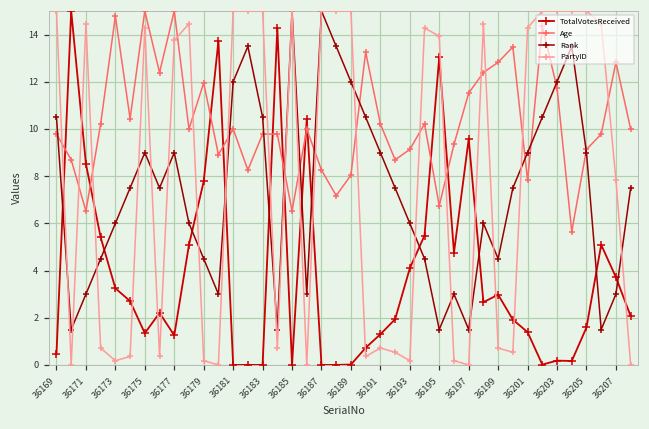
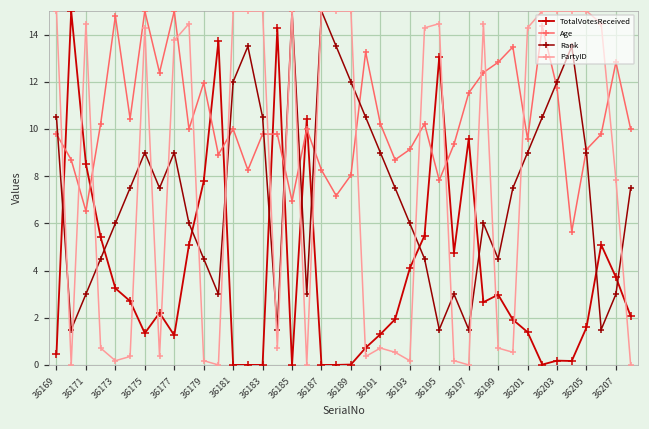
  {
    "Age": {
      "36169": 9.8,
      "36171": 6.5,
      "36173": 14.8,
      "36175": 15.0,
      "36177": 15.0,
      "36179": 12.0,
      "36181": 10.0,
      "36183": 9.8,
-     "36185": 6.5,
+     "36185": 7.0,
      "36187": 8.3,
      "36189": 8.0,
      "36191": 10.2,
      "36193": 9.1,
-     "36195": 6.7,
+     "36195": 7.8,
      "36197": 11.5,
      "36199": 12.8,
-     "36201": 7.8,
+     "36201": 9.6,
      "36203": 11.7,
      "36205": 9.1
    },
    "PartyID": {
      "36169": 15.0,
      "36171": 14.5,
      "36173": 0.2,
      "36175": 14.3,
      "36177": 13.8,
      "36179": 0.2,
      "36181": 15.0,
      "36183": 15.0,
      "36189": 15.0,
      "36191": 0.7,
      "36193": 0.2,
-     "36195": 13.9,
+     "36195": 14.5,
      "36197": 0.0,
      "36199": 0.7,
      "36201": 14.3,
      "36203": 15.0,
      "36205": 15.0,
      "36207": 7.9
    }
  }
